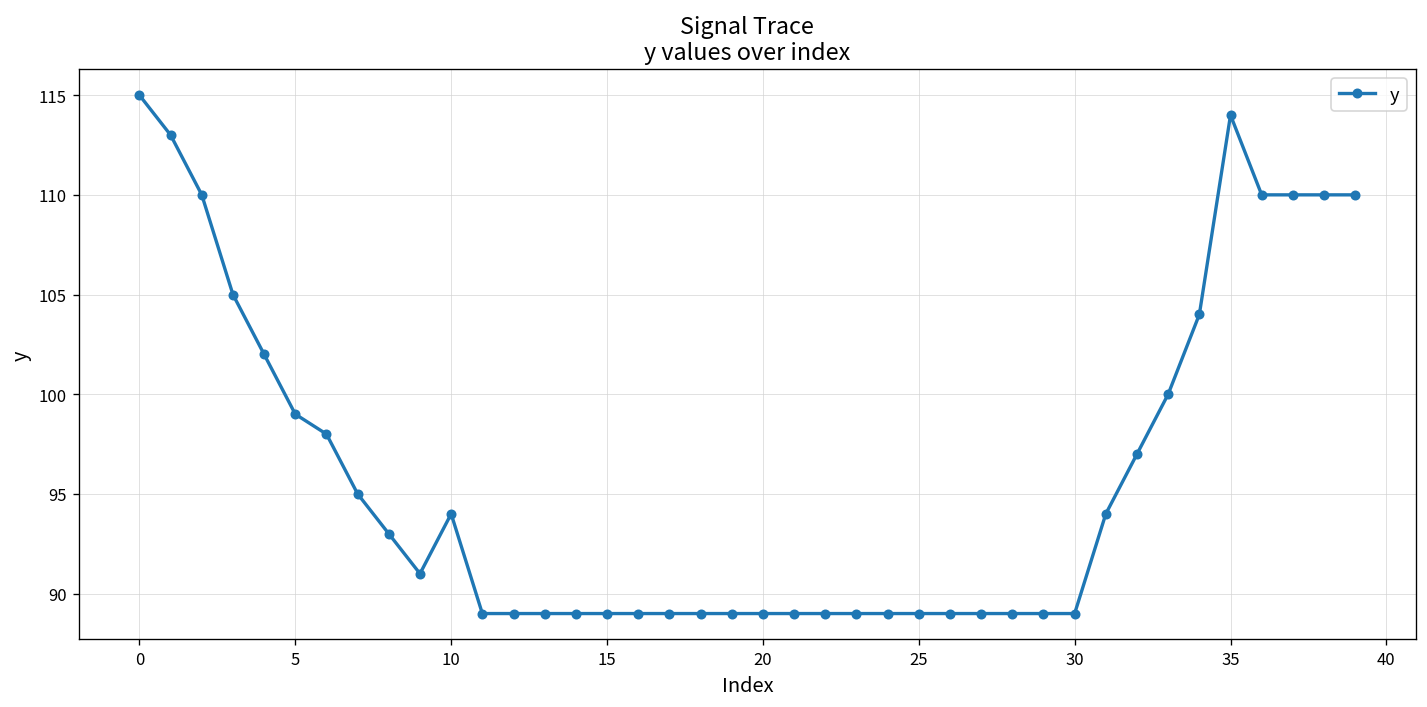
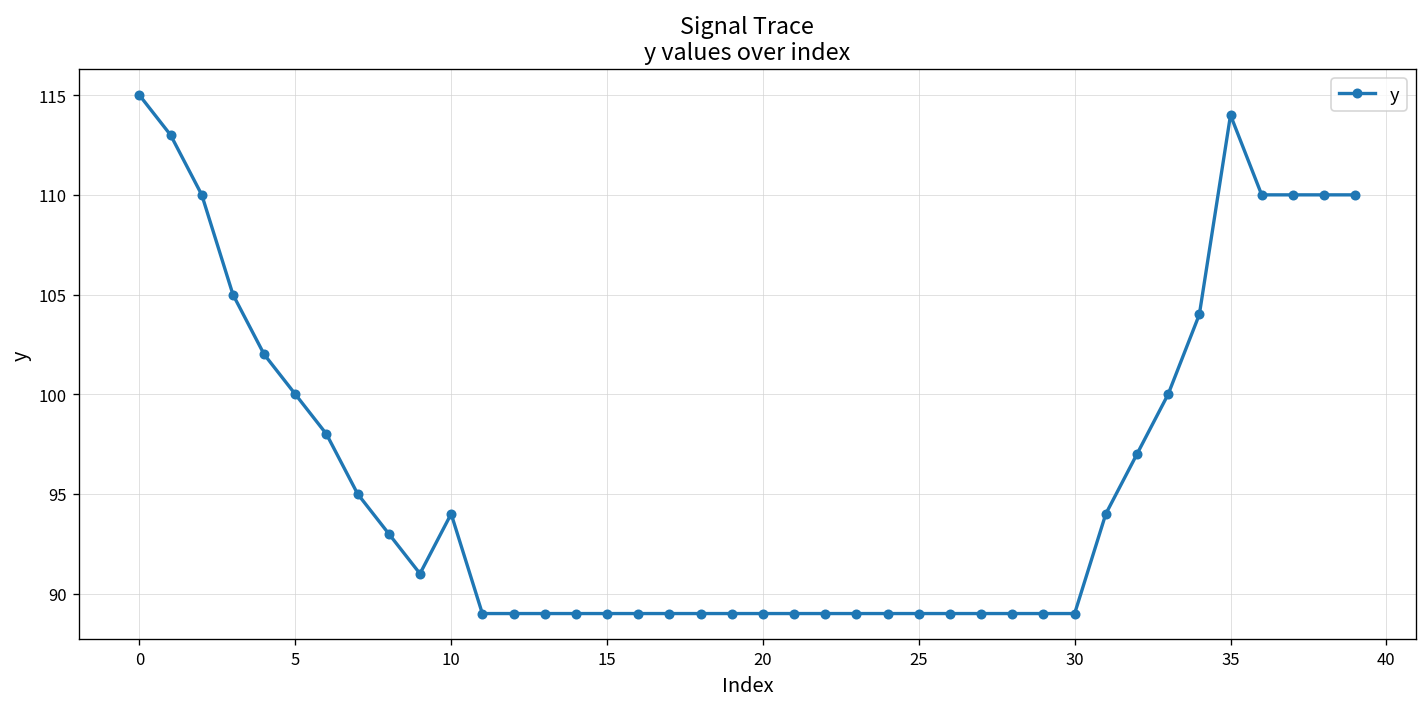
  {
    "0": 115,
-   "5": 99,
+   "5": 100,
    "10": 94,
    "15": 89,
    "20": 89,
    "25": 89,
    "30": 89,
    "35": 114
  }
